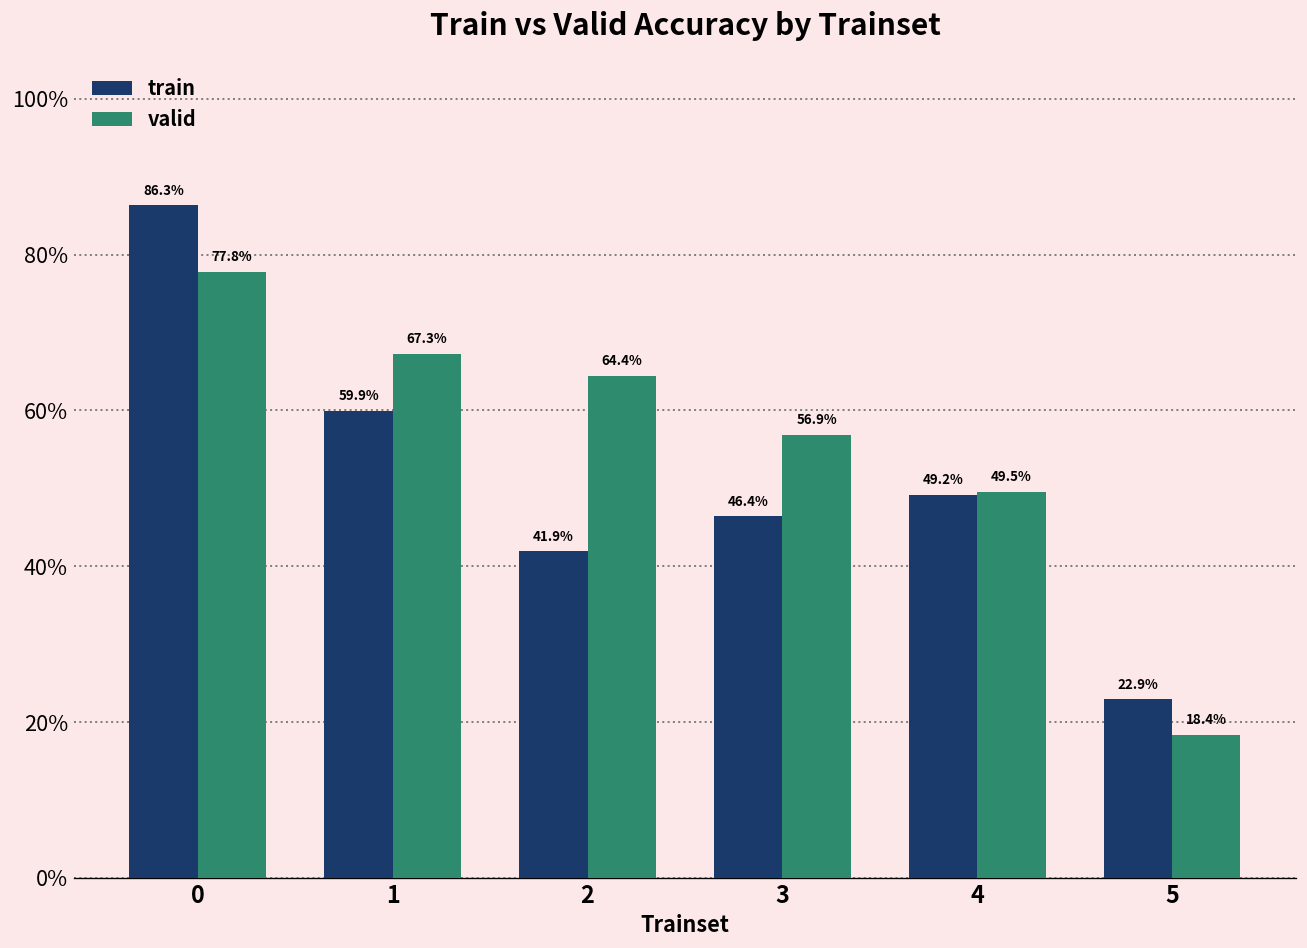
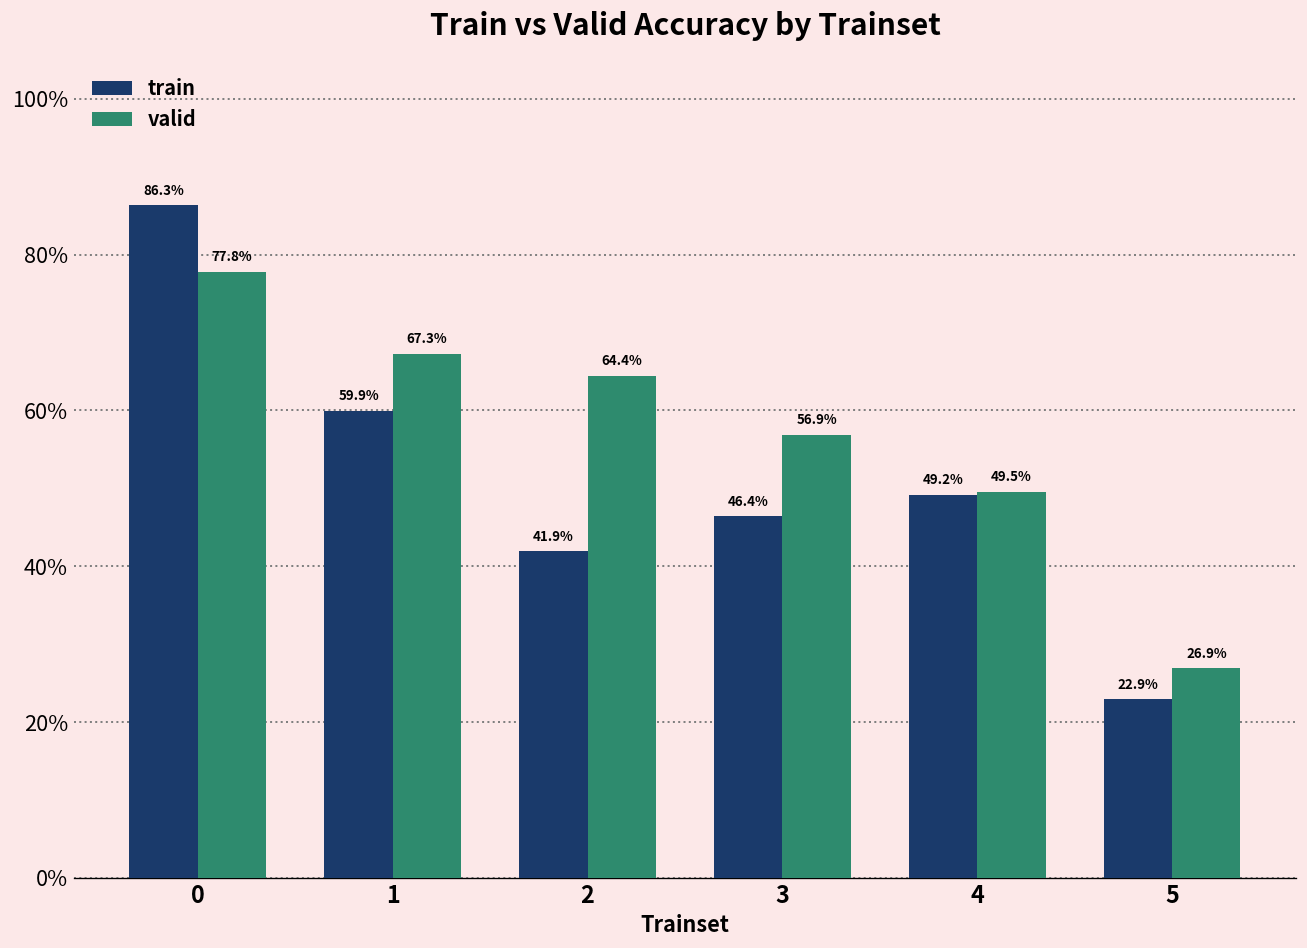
  {
    "train": {
      "0": "86.3%",
      "1": "59.9%",
      "2": "41.9%",
      "3": "46.4%",
      "4": "49.2%",
      "5": "22.9%"
    },
    "valid": {
      "0": "77.8%",
      "1": "67.3%",
      "2": "64.4%",
      "3": "56.9%",
      "4": "49.5%",
-     "5": "18.4%"
+     "5": "26.9%"
    }
  }
